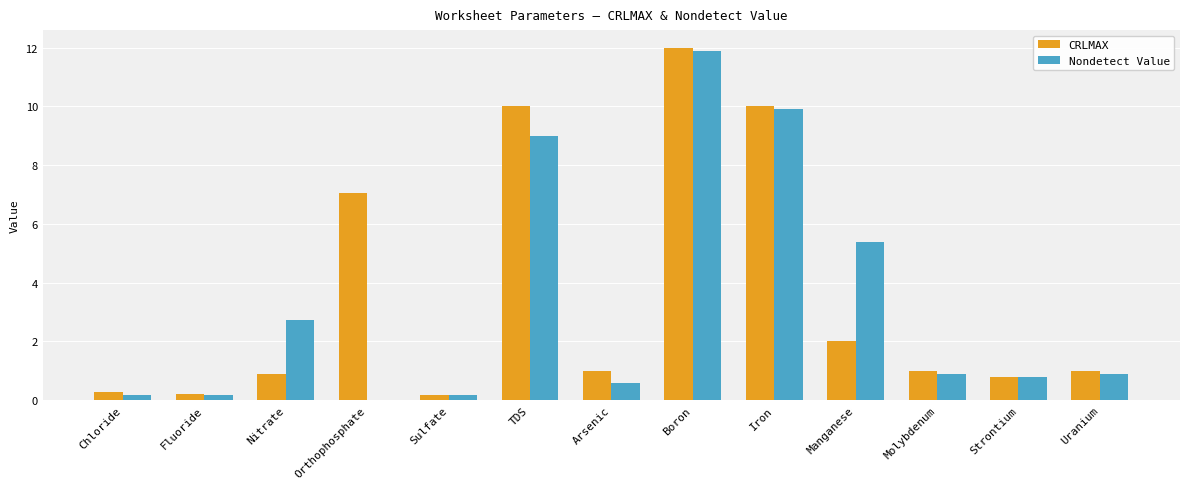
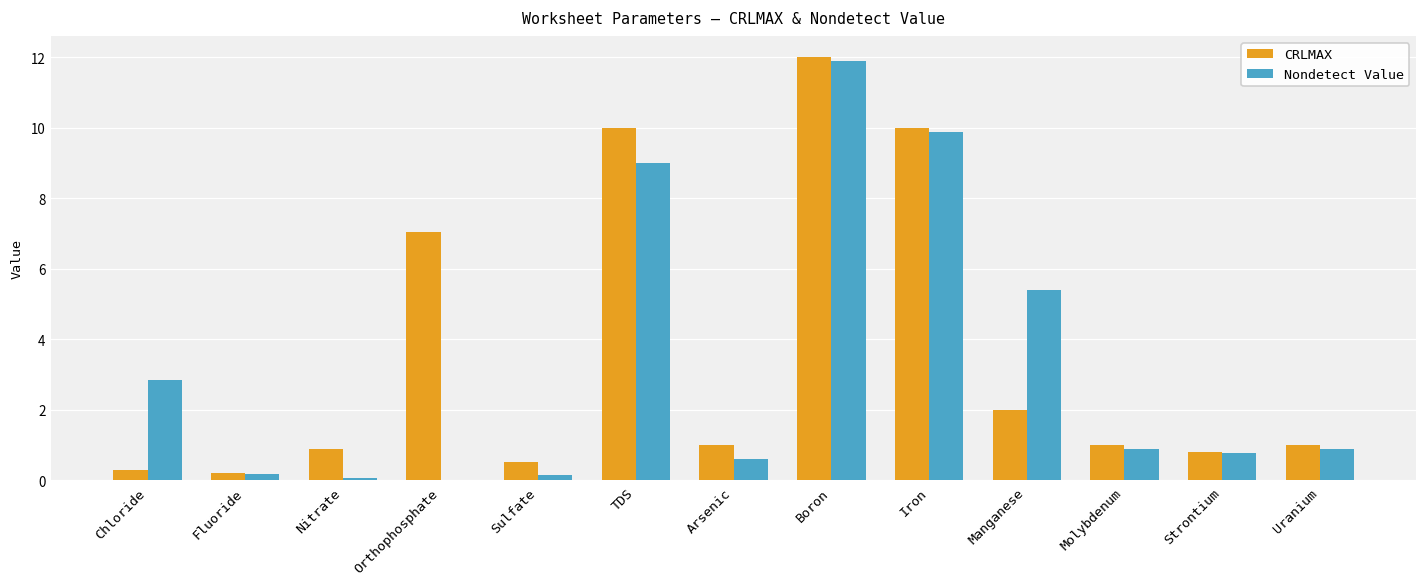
  {
    "CRLMAX": {
      "Chloride": 0.3,
      "Fluoride": 0.2,
      "Nitrate": 0.9,
      "Orthophosphate": 7.1,
-     "Sulfate": 0.2,
+     "Sulfate": 0.5,
      "TDS": 10.0,
      "Arsenic": 1.0,
      "Boron": 12.0,
      "Iron": 10.0,
      "Manganese": 2.0,
      "Molybdenum": 1.0,
      "Strontium": 0.8,
      "Uranium": 1.0
    },
    "Nondetect Value": {
-     "Chloride": 0.2,
+     "Chloride": 2.9,
      "Fluoride": 0.2,
-     "Nitrate": 2.7,
+     "Nitrate": 0.1,
      "Sulfate": 0.2,
      "TDS": 9.0,
      "Arsenic": 0.6,
      "Boron": 11.9,
      "Iron": 9.9,
      "Manganese": 5.4,
      "Molybdenum": 0.9,
      "Strontium": 0.8,
      "Uranium": 0.9
    }
  }
